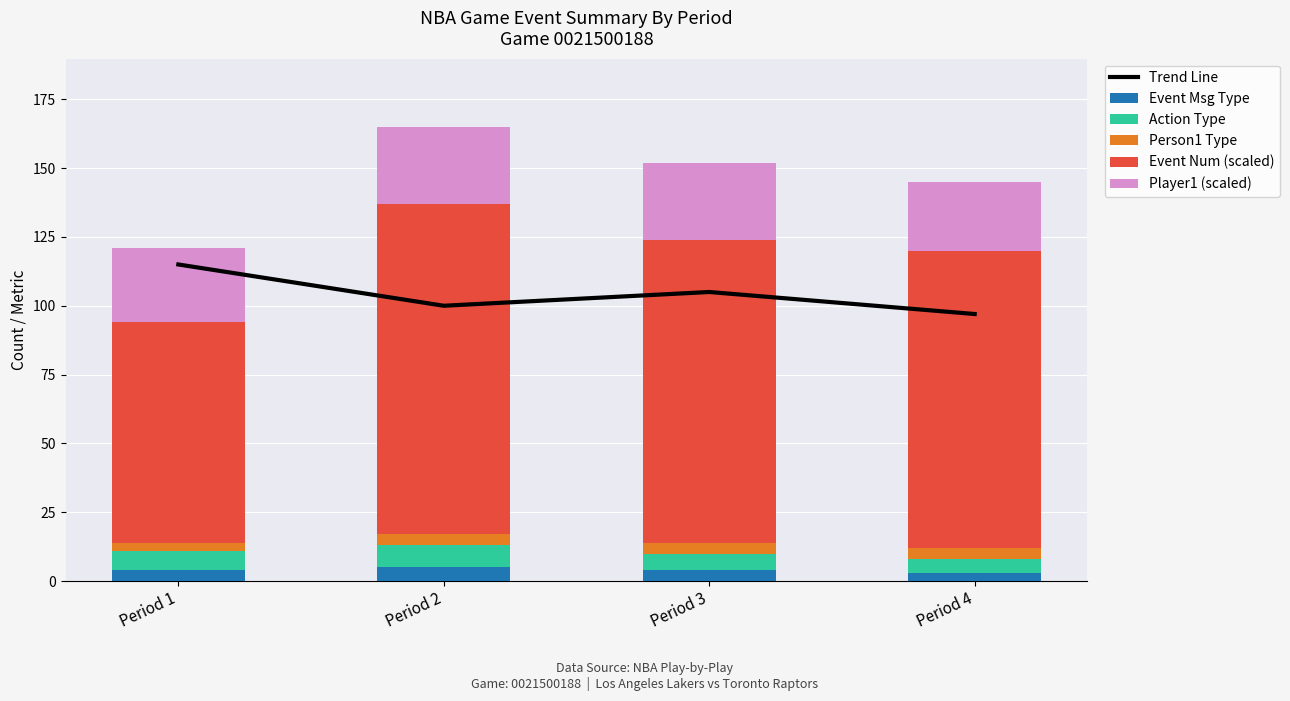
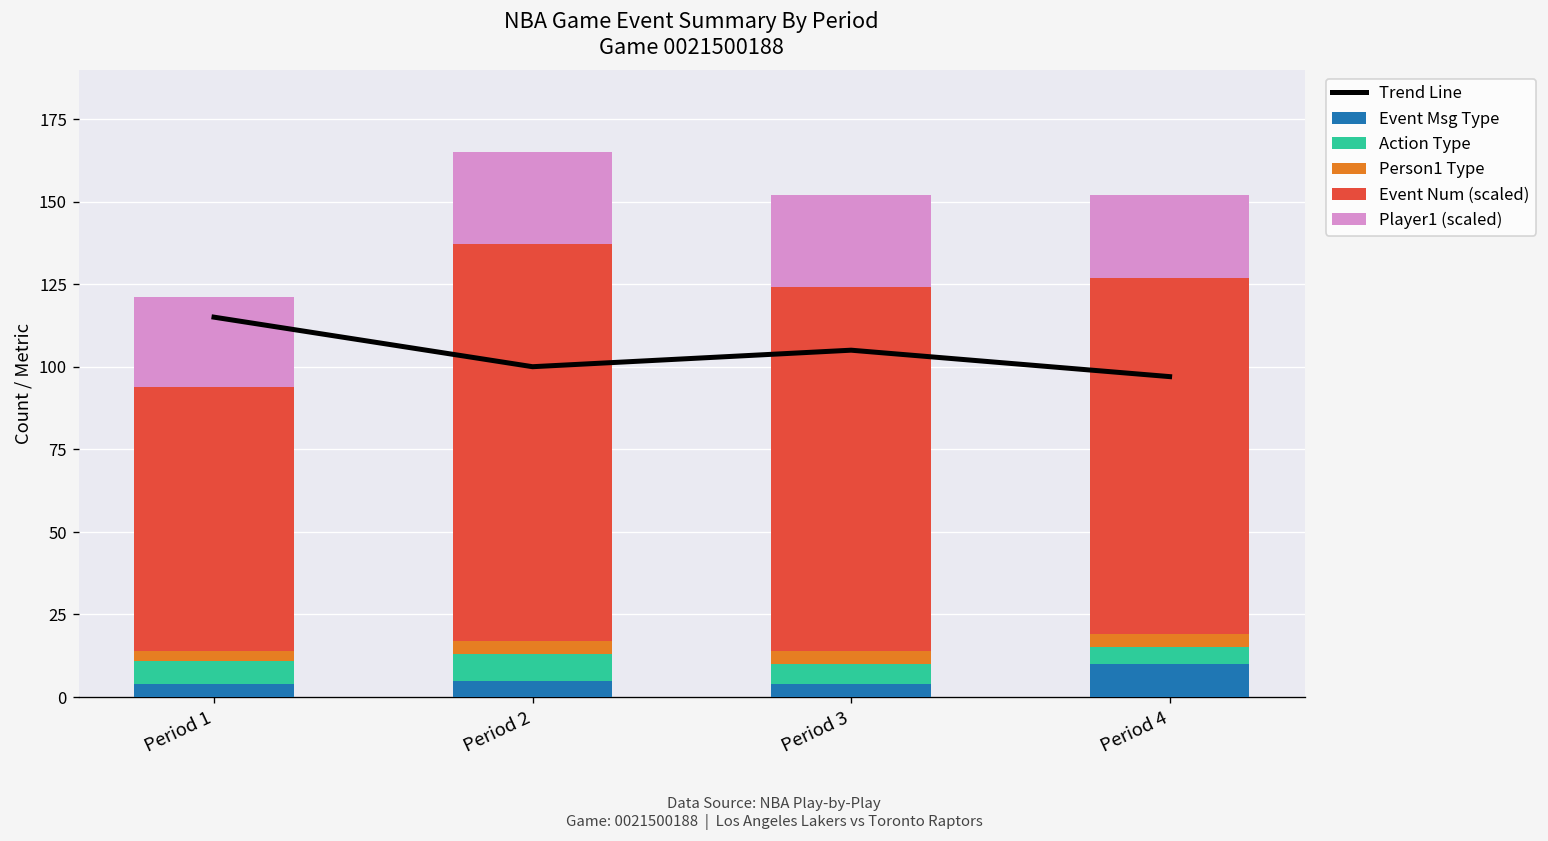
  {
    "Trend Line": {
      "Period 1": 115,
      "Period 2": 100,
      "Period 3": 105,
      "Period 4": 97
    },
    "Event Msg Type": {
      "Period 1": 4,
      "Period 2": 5,
      "Period 3": 4,
-     "Period 4": 3
+     "Period 4": 10
    },
    "Action Type": {
      "Period 1": 7,
      "Period 2": 8,
      "Period 3": 6,
      "Period 4": 5
    },
    "Player1 (scaled)": {
      "Period 1": 27,
      "Period 2": 28,
      "Period 3": 28,
      "Period 4": 25
    }
  }
